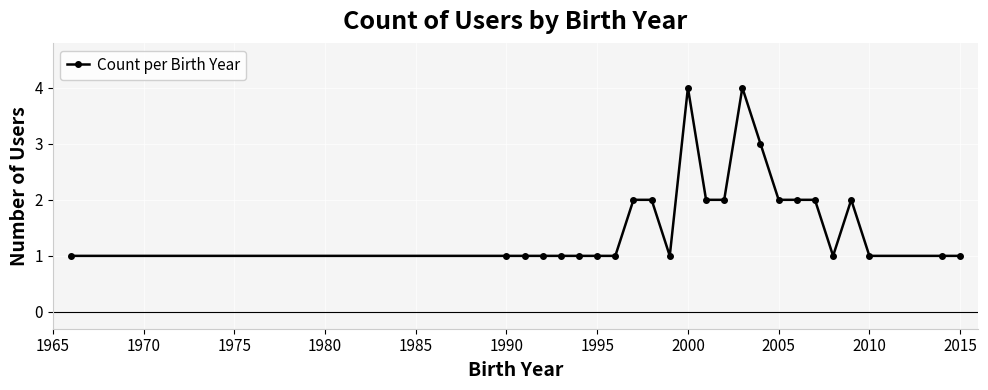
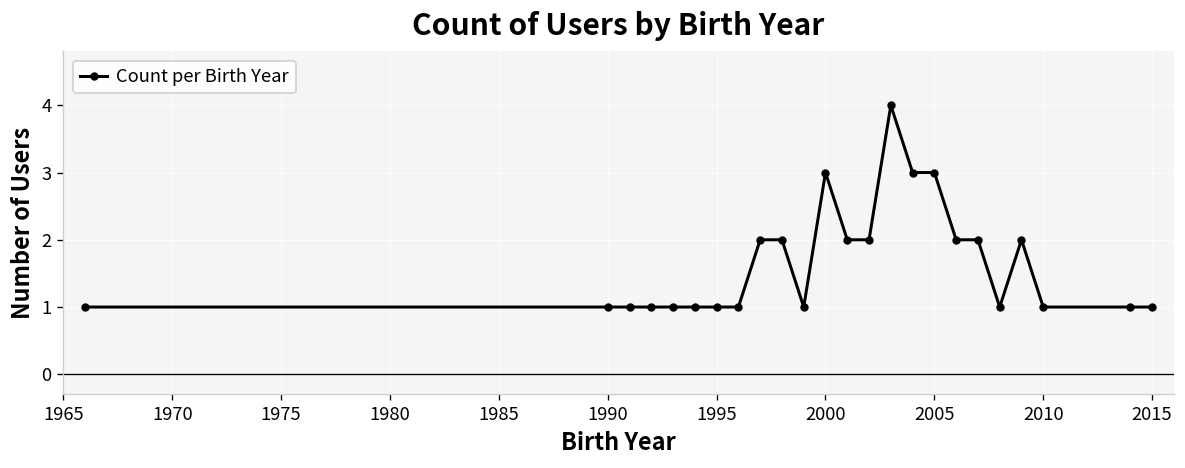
  {
    "1990": 1,
    "1995": 1,
-   "2000": 4,
-   "2005": 2,
+   "2000": 3,
+   "2005": 3,
    "2010": 1,
    "2015": 1
  }
